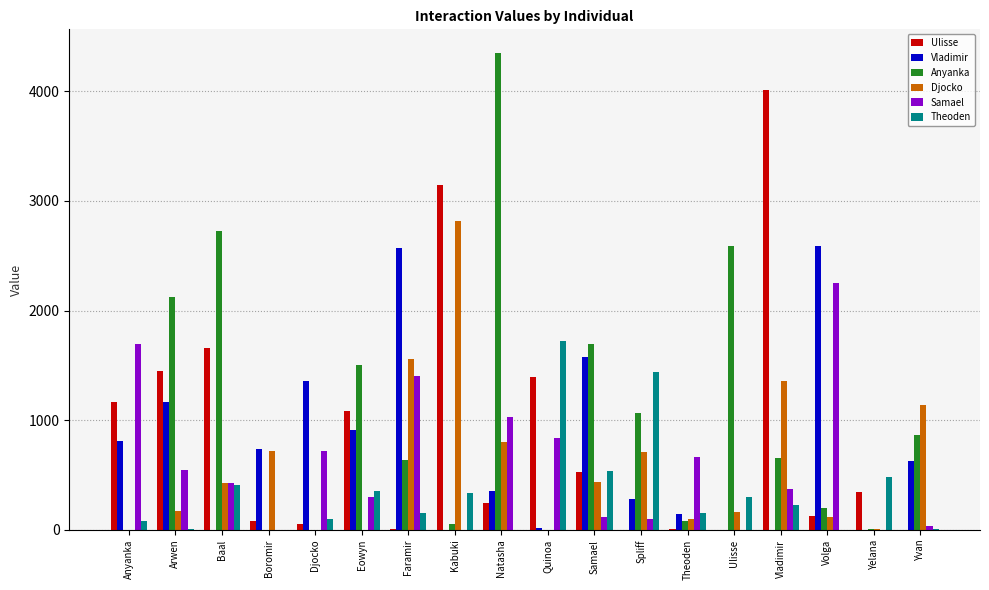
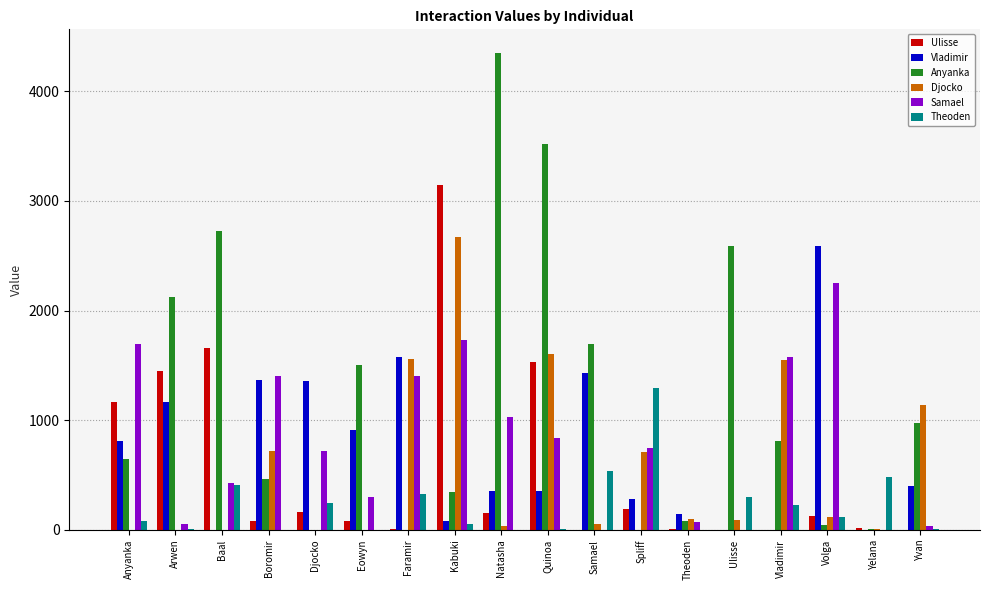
  {
    "Ulisse": {
      "Anyanka": 1170,
      "Arwen": 1440,
      "Baal": 1660,
      "Boromir": 80,
-     "Djocko": 50,
-     "Eowyn": 1080,
+     "Djocko": 160,
+     "Eowyn": 80,
      "Kabuki": 3140,
-     "Natasha": 240,
-     "Quinoa": 1390,
-     "Samael": 530,
-     "Spliff": 0,
+     "Natasha": 150,
+     "Quinoa": 1530,
+     "Samael": 0,
+     "Spliff": 190,
      "Ulisse": 0,
-     "Vladimir": 4020,
+     "Vladimir": 0,
      "Volga": 130,
-     "Yelana": 340,
+     "Yelana": 20,
      "Yvan": 0
    },
    "Vladimir": {
      "Anyanka": 810,
      "Arwen": 1160,
      "Baal": 0,
-     "Boromir": 740,
+     "Boromir": 1370,
      "Djocko": 1360,
      "Eowyn": 910,
-     "Faramir": 2570,
-     "Kabuki": 0,
+     "Faramir": 1580,
+     "Kabuki": 80,
      "Natasha": 360,
-     "Quinoa": 20,
-     "Samael": 1580,
+     "Quinoa": 350,
+     "Samael": 1430,
      "Spliff": 280,
      "Theoden": 140,
      "Vladimir": 0,
      "Volga": 2590,
      "Yelana": 0,
-     "Yvan": 630
+     "Yvan": 400
    },
    "Anyanka": {
-     "Anyanka": 0,
+     "Anyanka": 650,
      "Arwen": 2120,
      "Baal": 2720,
-     "Boromir": 0,
+     "Boromir": 470,
      "Eowyn": 1510,
-     "Faramir": 640,
-     "Kabuki": 50,
+     "Faramir": 0,
+     "Kabuki": 350,
      "Natasha": 4350,
-     "Quinoa": 0,
+     "Quinoa": 3520,
      "Samael": 1700,
-     "Spliff": 1060,
+     "Spliff": 0,
      "Theoden": 80,
      "Ulisse": 2590,
-     "Vladimir": 660,
-     "Volga": 200,
-     "Yvan": 870
+     "Vladimir": 810,
+     "Volga": 40,
+     "Yvan": 980
    },
    "Djocko": {
-     "Arwen": 180,
-     "Baal": 430,
+     "Arwen": 0,
+     "Baal": 0,
      "Boromir": 720,
      "Djocko": 0,
      "Eowyn": 0,
      "Faramir": 1560,
-     "Kabuki": 2820,
-     "Natasha": 800,
-     "Quinoa": 0,
-     "Samael": 440,
+     "Kabuki": 2670,
+     "Natasha": 40,
+     "Quinoa": 1610,
+     "Samael": 50,
      "Spliff": 710,
      "Theoden": 100,
-     "Ulisse": 160,
-     "Vladimir": 1360,
+     "Ulisse": 90,
+     "Vladimir": 1550,
      "Volga": 120,
      "Yvan": 1140
    },
    "Samael": {
      "Anyanka": 1700,
-     "Arwen": 550,
+     "Arwen": 60,
      "Baal": 430,
-     "Boromir": 0,
+     "Boromir": 1400,
      "Djocko": 710,
      "Eowyn": 300,
      "Faramir": 1400,
-     "Kabuki": 0,
+     "Kabuki": 1730,
      "Natasha": 1030,
      "Quinoa": 840,
-     "Samael": 120,
-     "Spliff": 100,
-     "Theoden": 660,
-     "Vladimir": 370,
+     "Samael": 0,
+     "Spliff": 750,
+     "Theoden": 70,
+     "Vladimir": 1580,
      "Volga": 2250,
      "Yelana": 0,
      "Yvan": 40
    },
    "Theoden": {
      "Anyanka": 80,
      "Baal": 410,
      "Boromir": 0,
-     "Djocko": 100,
-     "Eowyn": 350,
-     "Faramir": 160,
-     "Kabuki": 330,
-     "Quinoa": 1720,
+     "Djocko": 250,
+     "Eowyn": 0,
+     "Faramir": 320,
+     "Kabuki": 50,
+     "Quinoa": 10,
      "Samael": 540,
-     "Spliff": 1440,
-     "Theoden": 160,
+     "Spliff": 1290,
+     "Theoden": 0,
      "Ulisse": 300,
      "Vladimir": 230,
-     "Volga": 0,
+     "Volga": 120,
      "Yelana": 480
    }
  }
